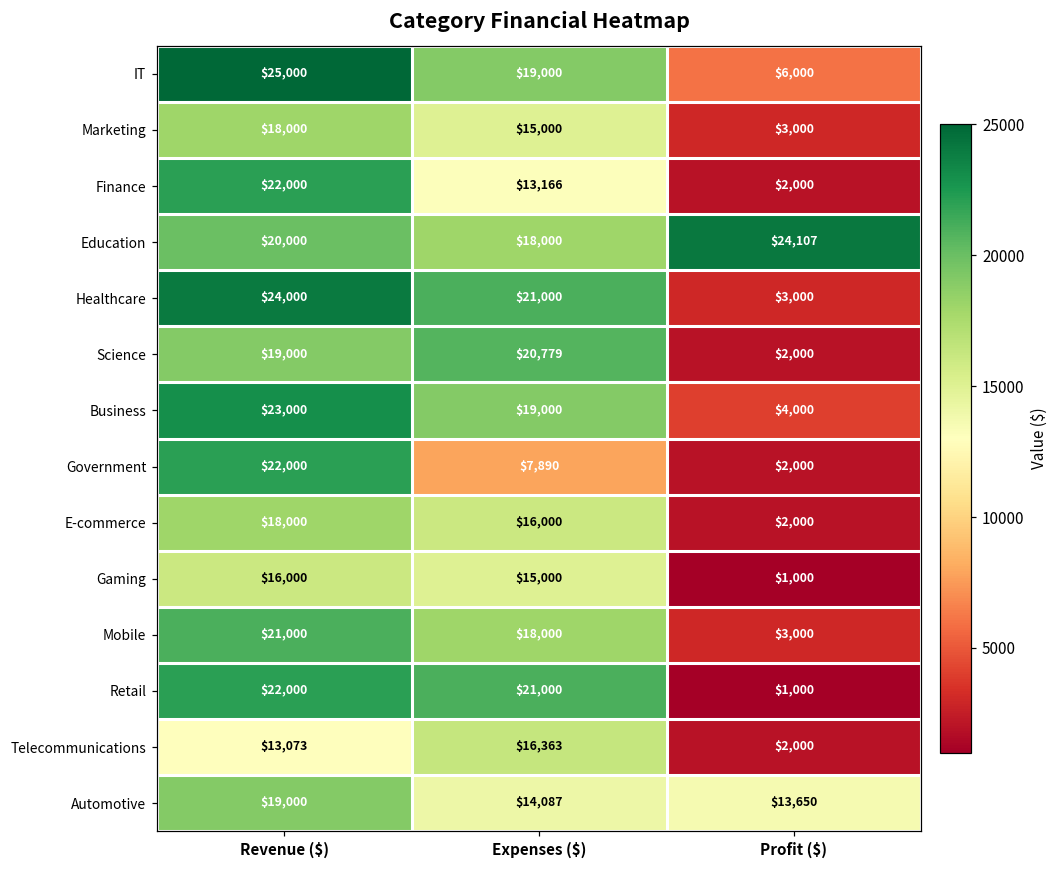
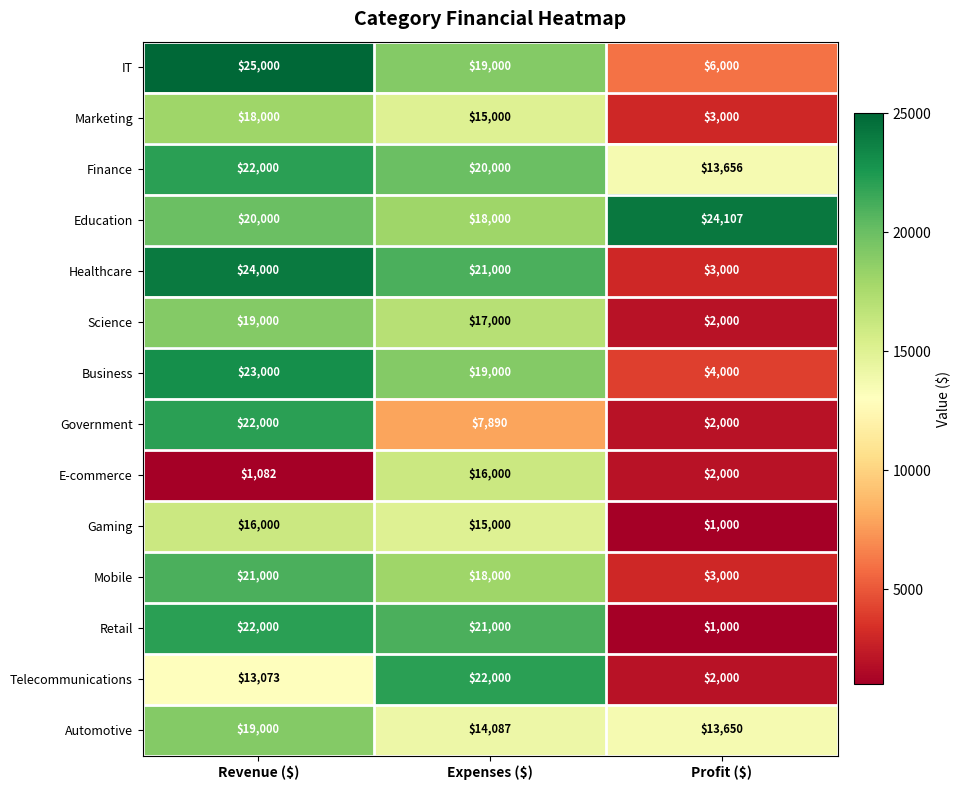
  {
    "IT": {
      "Revenue ($)": "$25,000",
      "Expenses ($)": "$19,000",
      "Profit ($)": "$6,000"
    },
    "Marketing": {
      "Revenue ($)": "$18,000",
      "Expenses ($)": "$15,000",
      "Profit ($)": "$3,000"
    },
    "Finance": {
      "Revenue ($)": "$22,000",
-     "Expenses ($)": "$13,166",
-     "Profit ($)": "$2,000"
+     "Expenses ($)": "$20,000",
+     "Profit ($)": "$13,656"
    },
    "Education": {
      "Revenue ($)": "$20,000",
      "Expenses ($)": "$18,000",
      "Profit ($)": "$24,107"
    },
    "Healthcare": {
      "Revenue ($)": "$24,000",
      "Expenses ($)": "$21,000",
      "Profit ($)": "$3,000"
    },
    "Science": {
      "Revenue ($)": "$19,000",
-     "Expenses ($)": "$20,779",
+     "Expenses ($)": "$17,000",
      "Profit ($)": "$2,000"
    },
    "Business": {
      "Revenue ($)": "$23,000",
      "Expenses ($)": "$19,000",
      "Profit ($)": "$4,000"
    },
    "Government": {
      "Revenue ($)": "$22,000",
      "Expenses ($)": "$7,890",
      "Profit ($)": "$2,000"
    },
    "E-commerce": {
-     "Revenue ($)": "$18,000",
+     "Revenue ($)": "$1,082",
      "Expenses ($)": "$16,000",
      "Profit ($)": "$2,000"
    },
    "Gaming": {
      "Revenue ($)": "$16,000",
      "Expenses ($)": "$15,000",
      "Profit ($)": "$1,000"
    },
    "Mobile": {
      "Revenue ($)": "$21,000",
      "Expenses ($)": "$18,000",
      "Profit ($)": "$3,000"
    },
    "Retail": {
      "Revenue ($)": "$22,000",
      "Expenses ($)": "$21,000",
      "Profit ($)": "$1,000"
    },
    "Telecommunications": {
      "Revenue ($)": "$13,073",
-     "Expenses ($)": "$16,363",
+     "Expenses ($)": "$22,000",
      "Profit ($)": "$2,000"
    },
    "Automotive": {
      "Revenue ($)": "$19,000",
      "Expenses ($)": "$14,087",
      "Profit ($)": "$13,650"
    }
  }
